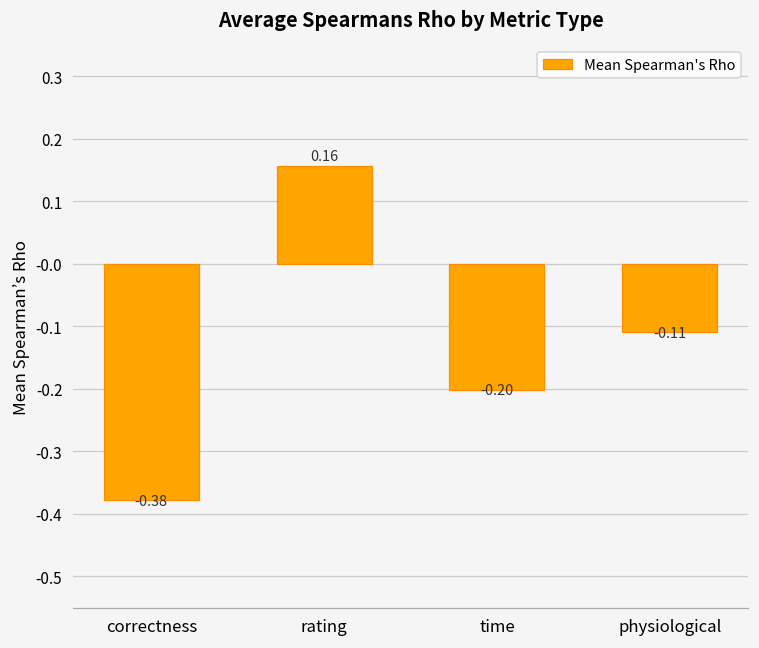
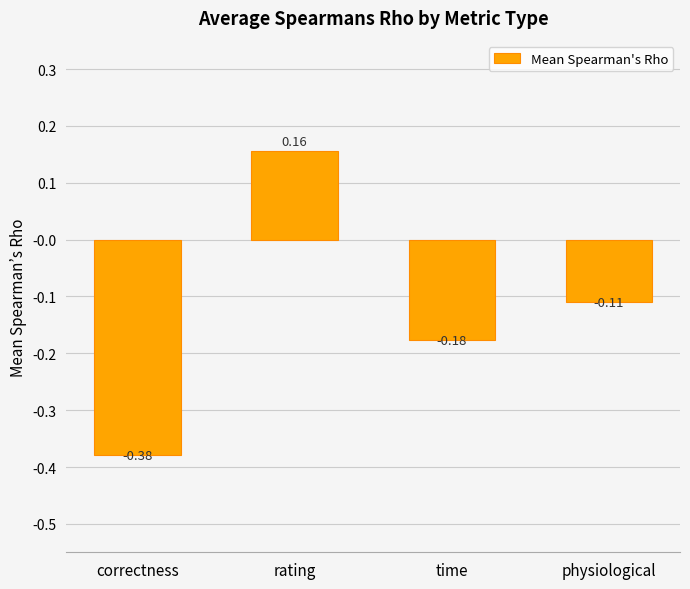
  {
    "correctness": -0.38,
    "rating": 0.16,
-   "time": -0.20,
+   "time": -0.18,
    "physiological": -0.11
  }
